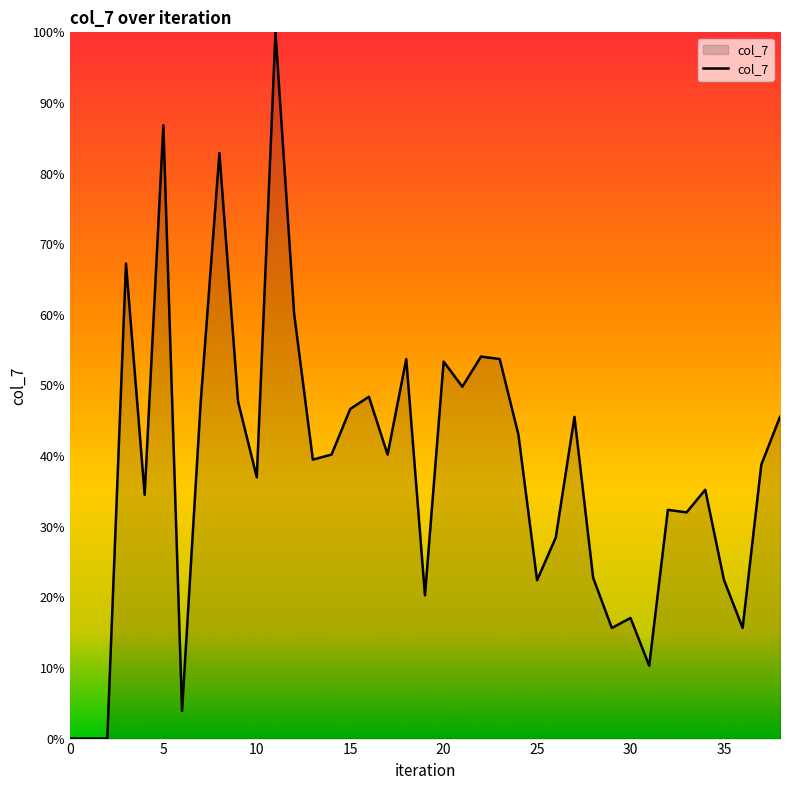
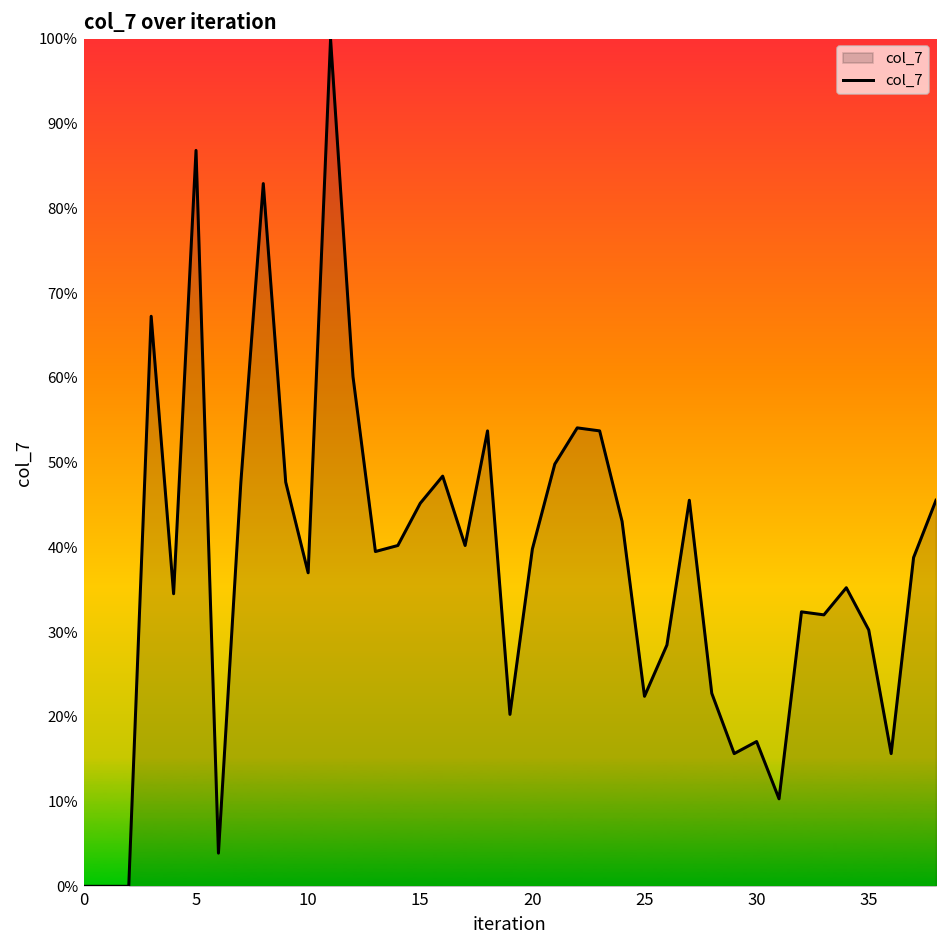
  {
    "0": "0%",
    "5": "87%",
    "10": "37%",
-   "15": "47%",
-   "20": "53%",
+   "15": "45%",
+   "20": "40%",
    "25": "22%",
    "30": "17%",
-   "35": "22%"
+   "35": "30%"
  }
